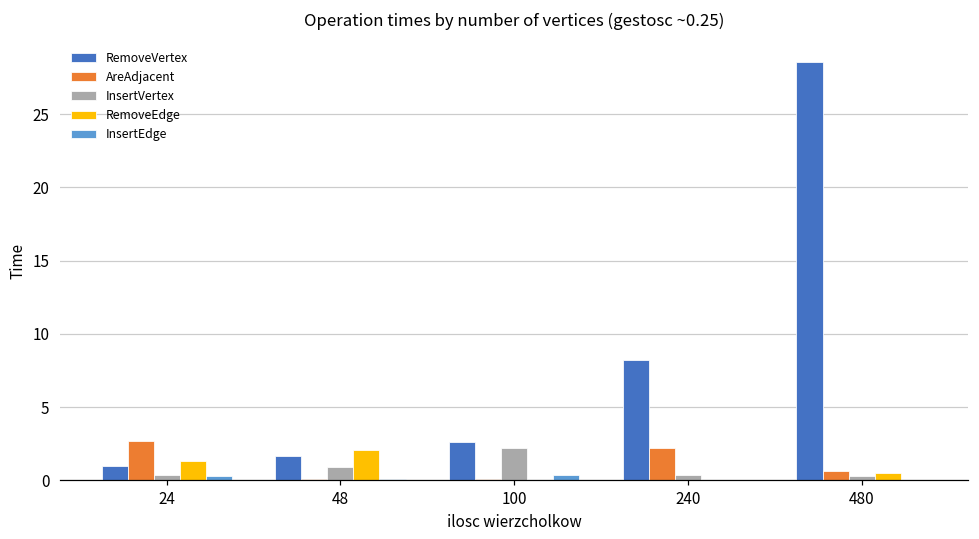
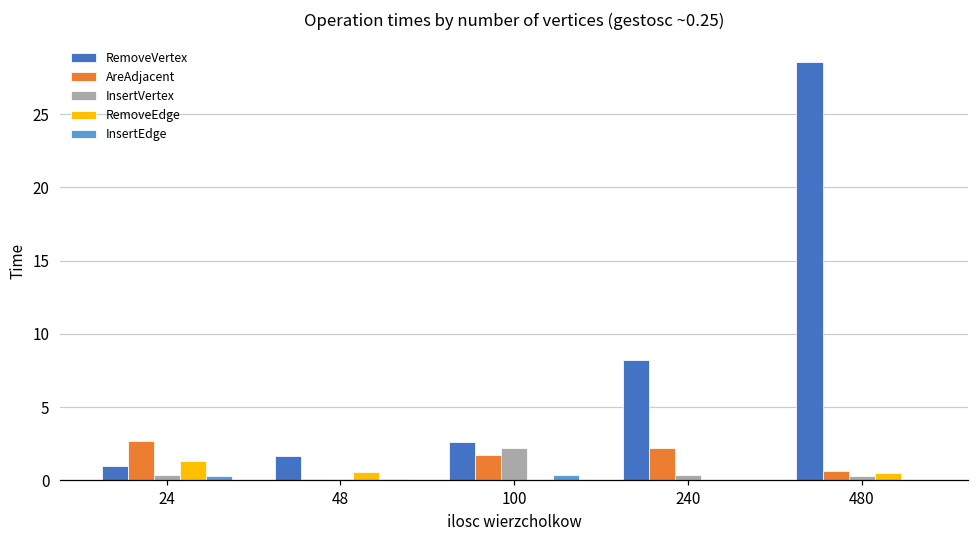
  {
    "AreAdjacent": {
      "24": 2.7,
-     "100": 0.1,
+     "100": 1.8,
      "240": 2.2,
      "480": 0.7
    },
    "InsertVertex": {
      "24": 0.3,
-     "48": 0.9,
+     "48": 0.1,
      "100": 2.2,
      "240": 0.4,
      "480": 0.3
    },
    "RemoveEdge": {
      "24": 1.3,
-     "48": 2.1,
+     "48": 0.5,
      "480": 0.5
    }
  }
